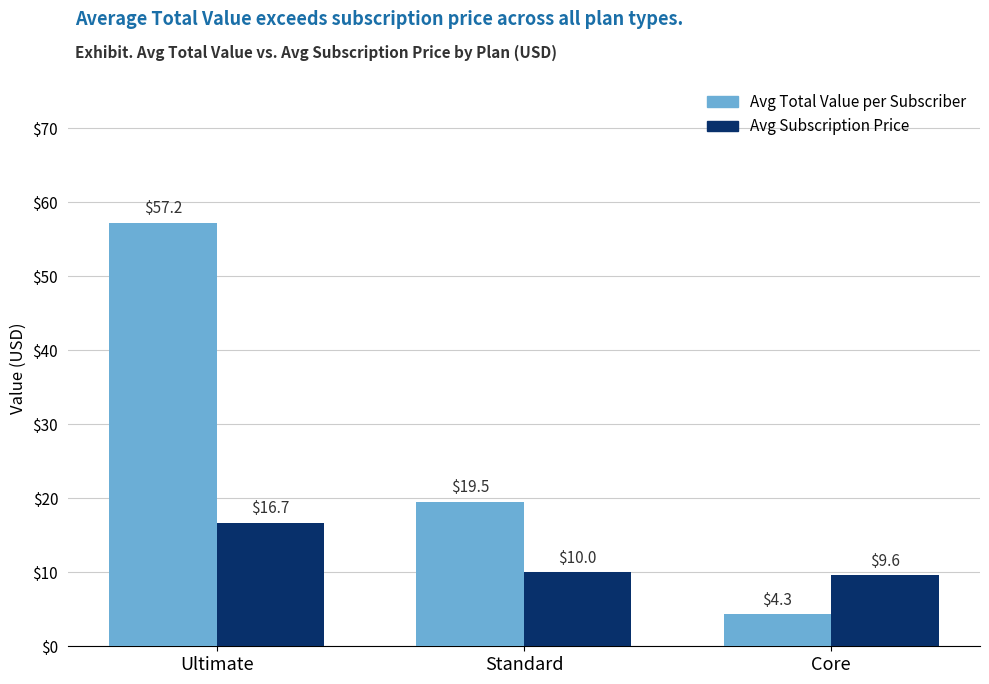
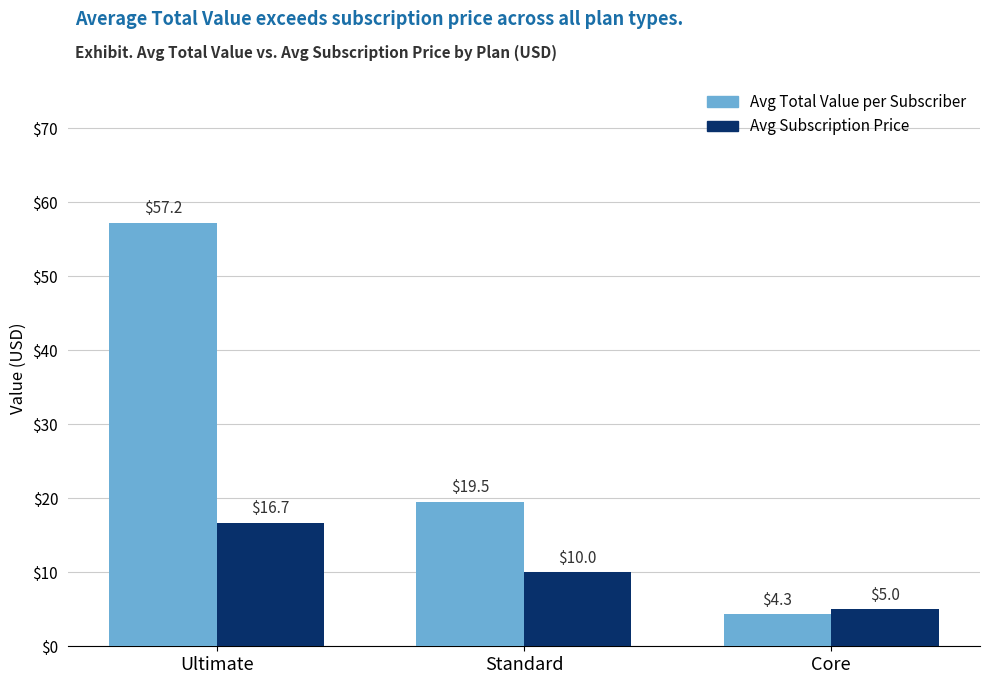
  {
    "Avg Subscription Price": {
      "Ultimate": "$16.7",
      "Standard": "$10.0",
-     "Core": "$9.6"
+     "Core": "$5.0"
    }
  }
